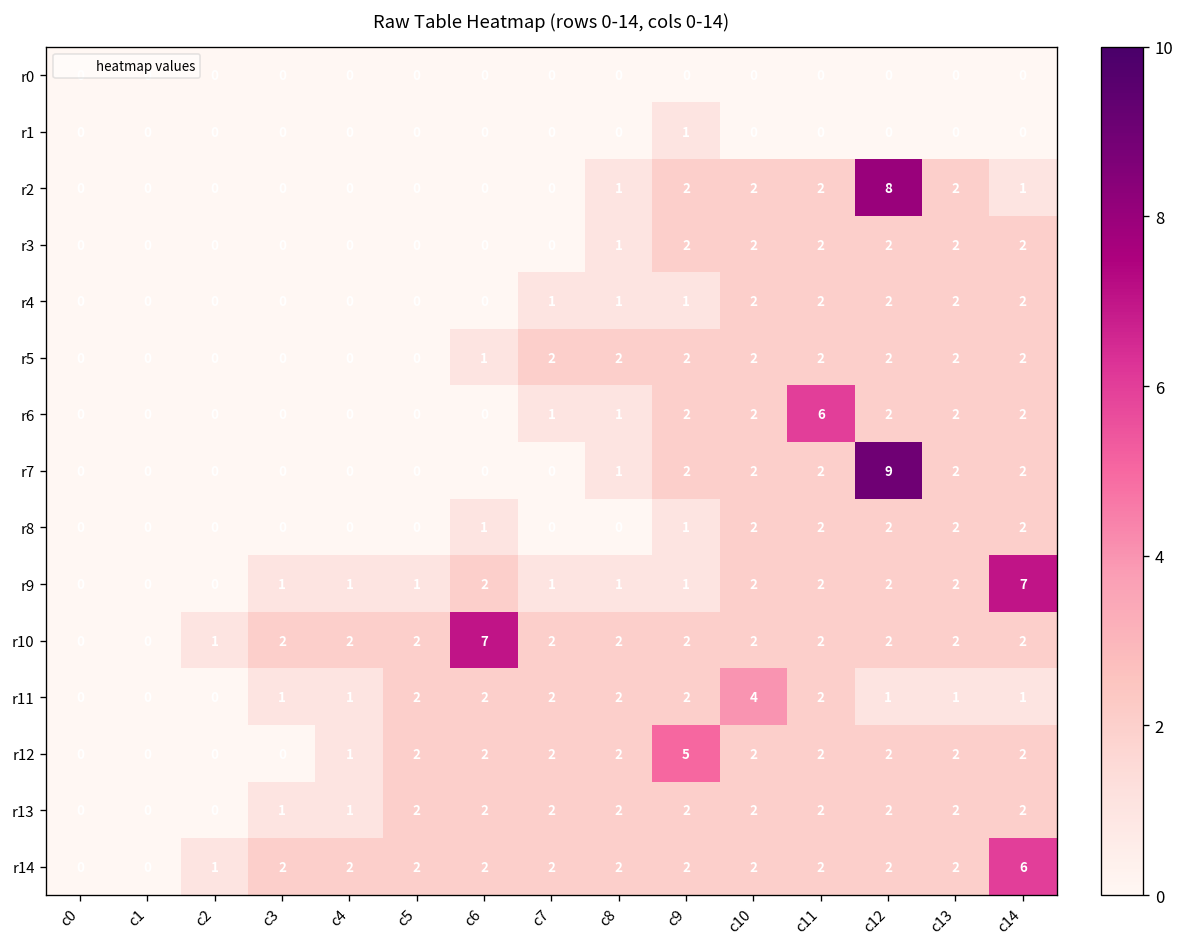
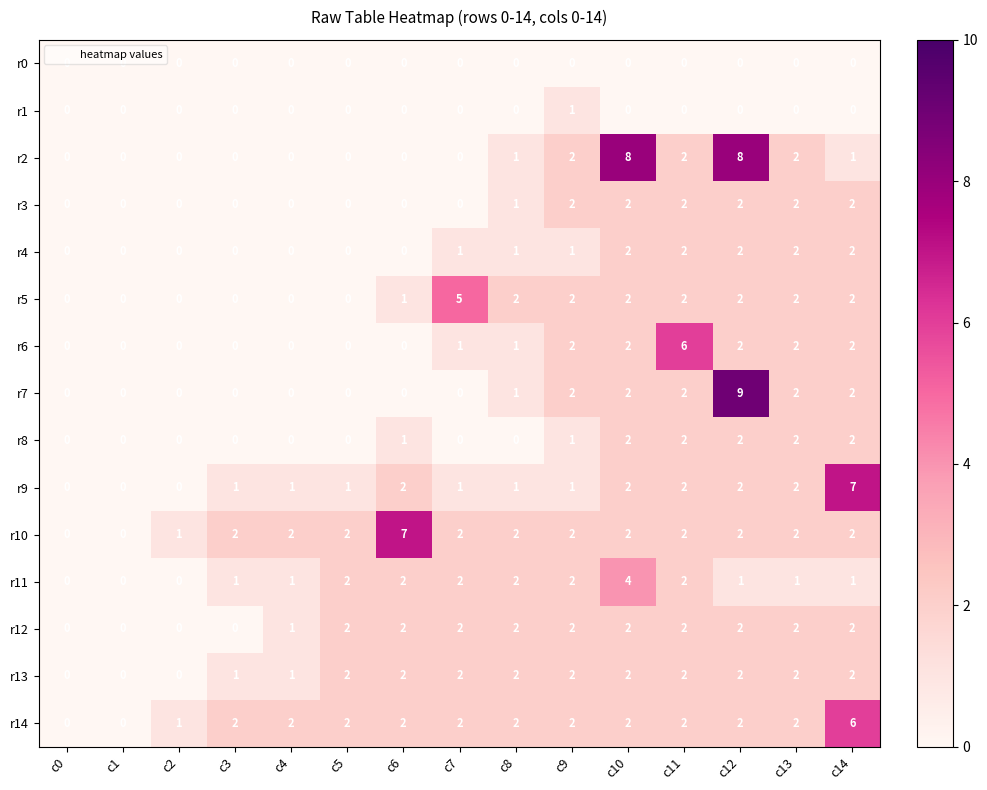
  {
    "r2": {
      "c9": 2,
-     "c10": 2,
+     "c10": 8,
      "c11": 2,
      "c12": 8,
      "c13": 2
    },
    "r3": {
      "c9": 2,
      "c10": 2,
      "c11": 2,
      "c12": 2,
      "c13": 2,
      "c14": 2
    },
    "r4": {
      "c10": 2,
      "c11": 2,
      "c12": 2,
      "c13": 2,
      "c14": 2
    },
    "r5": {
-     "c7": 2,
+     "c7": 5,
      "c8": 2,
      "c9": 2,
      "c10": 2,
      "c11": 2,
      "c12": 2,
      "c13": 2,
      "c14": 2
    },
    "r6": {
      "c9": 2,
      "c10": 2,
      "c11": 6,
      "c12": 2,
      "c13": 2,
      "c14": 2
    },
    "r7": {
      "c9": 2,
      "c10": 2,
      "c11": 2,
      "c12": 9,
      "c13": 2,
      "c14": 2
    },
    "r8": {
      "c10": 2,
      "c11": 2,
      "c12": 2,
      "c13": 2,
      "c14": 2
    },
    "r9": {
      "c6": 2,
      "c10": 2,
      "c11": 2,
      "c12": 2,
      "c13": 2,
      "c14": 7
    },
    "r10": {
      "c3": 2,
      "c4": 2,
      "c5": 2,
      "c6": 7,
      "c7": 2,
      "c8": 2,
      "c9": 2,
      "c10": 2,
      "c11": 2,
      "c12": 2,
      "c13": 2,
      "c14": 2
    },
    "r11": {
      "c5": 2,
      "c6": 2,
      "c7": 2,
      "c8": 2,
      "c9": 2,
      "c10": 4,
      "c11": 2
    },
    "r12": {
      "c5": 2,
      "c6": 2,
      "c7": 2,
      "c8": 2,
-     "c9": 5,
+     "c9": 2,
      "c10": 2,
      "c11": 2,
      "c12": 2,
      "c13": 2,
      "c14": 2
    },
    "r13": {
      "c5": 2,
      "c6": 2,
      "c7": 2,
      "c8": 2,
      "c9": 2,
      "c10": 2,
      "c11": 2,
      "c12": 2,
      "c13": 2,
      "c14": 2
    },
    "r14": {
      "c3": 2,
      "c4": 2,
      "c5": 2,
      "c6": 2,
      "c7": 2,
      "c8": 2,
      "c9": 2,
      "c10": 2,
      "c11": 2,
      "c12": 2,
      "c13": 2,
      "c14": 6
    }
  }
